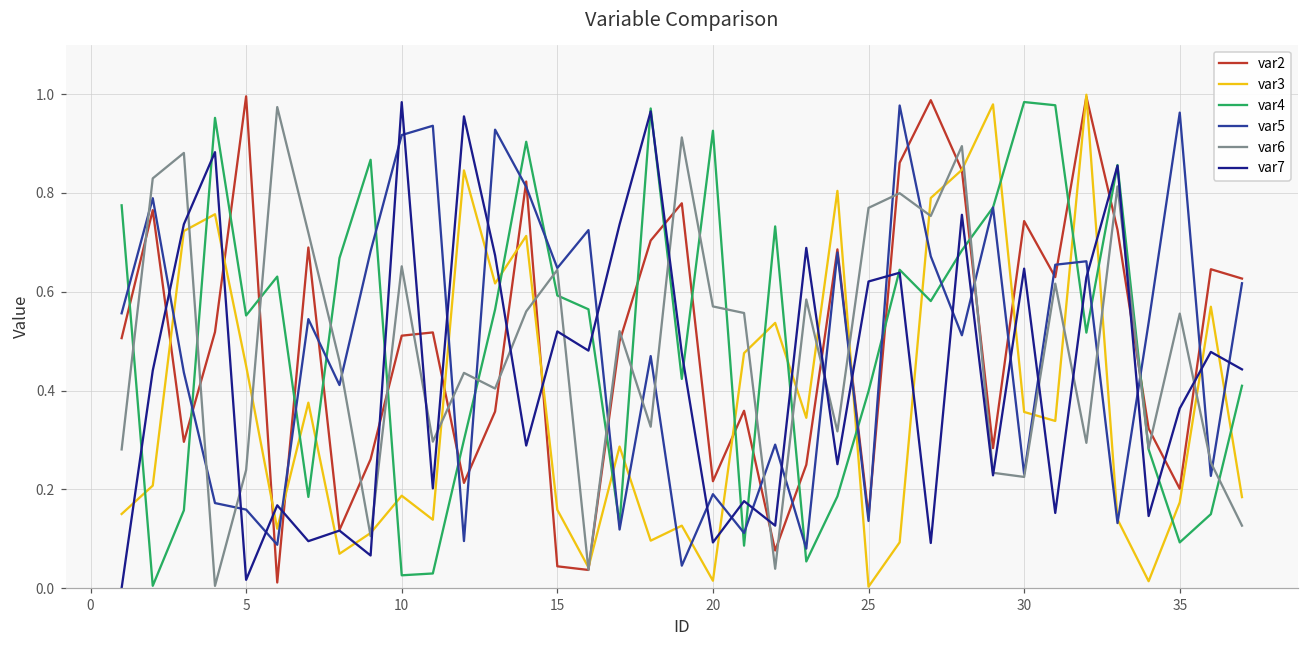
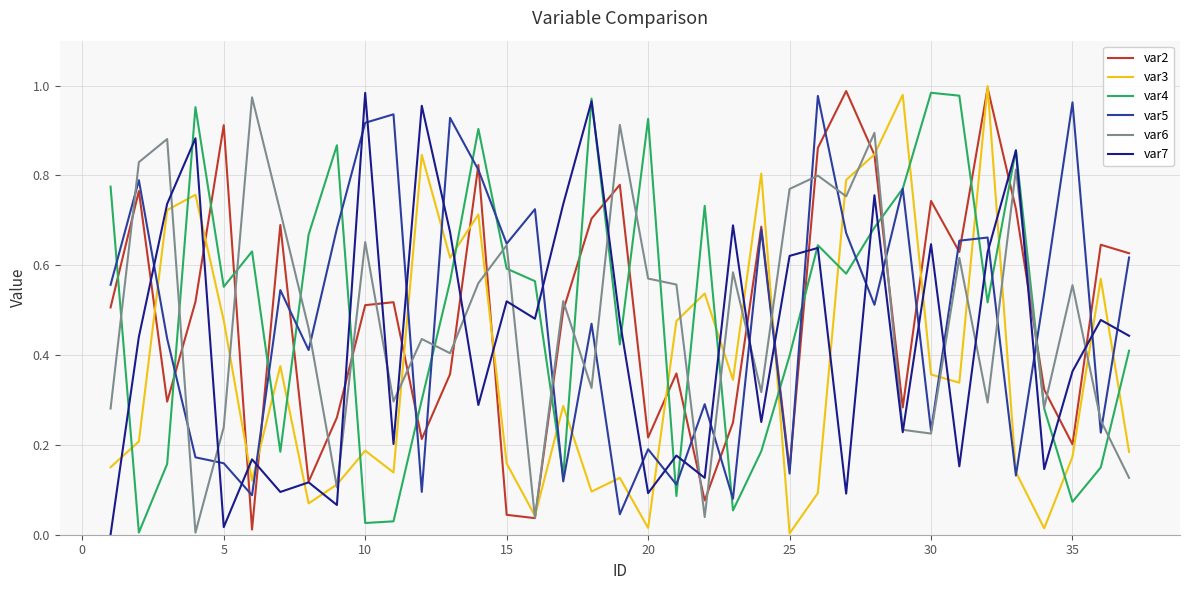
  {
    "var2": {
-     "5": 1.00,
+     "5": 0.91,
      "10": 0.51,
      "15": 0.04,
      "20": 0.22,
      "25": 0.15,
      "30": 0.74,
      "35": 0.20
    },
    "var3": {
-     "5": 0.45,
+     "5": 0.48,
      "10": 0.19,
      "15": 0.16,
      "20": 0.02,
      "25": 0.00,
      "30": 0.36,
      "35": 0.17
    },
    "var4": {
      "5": 0.55,
      "10": 0.03,
      "15": 0.59,
      "20": 0.93,
      "25": 0.40,
      "30": 0.98,
-     "35": 0.09
+     "35": 0.07
    },
    "var6": {
      "5": 0.24,
      "10": 0.65,
      "20": 0.57,
      "25": 0.77,
      "30": 0.23,
      "35": 0.56
    }
  }
